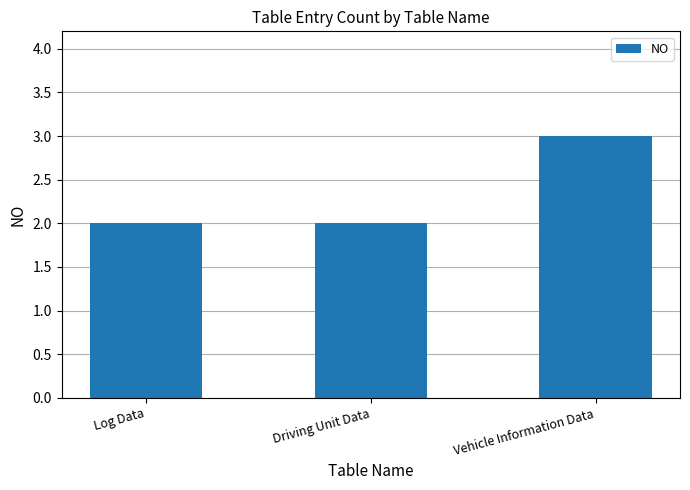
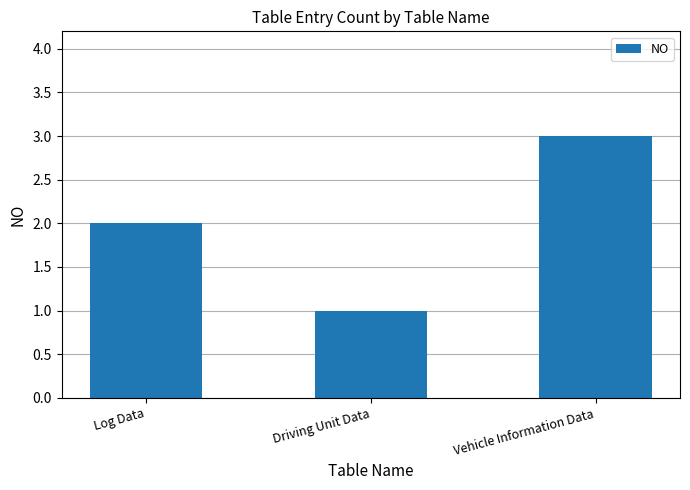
  {
    "Log Data": 2,
-   "Driving Unit Data": 2,
+   "Driving Unit Data": 1,
    "Vehicle Information Data": 3
  }
